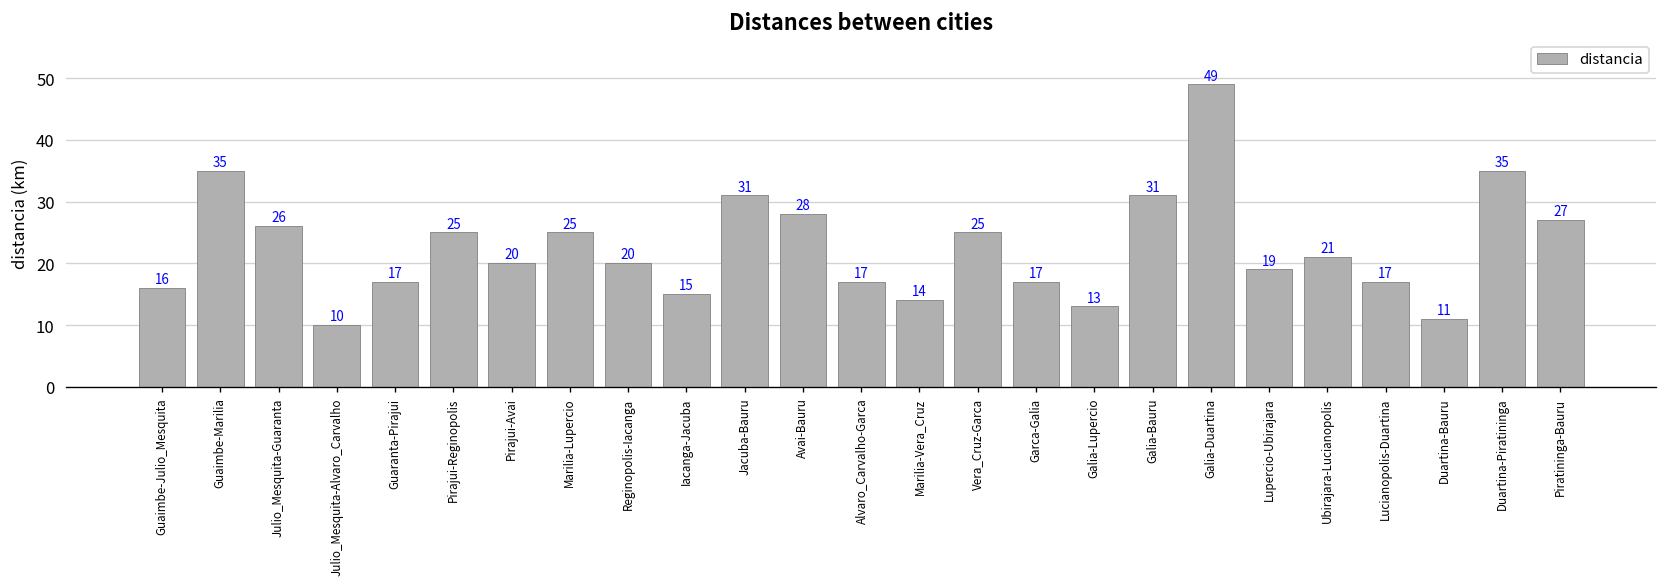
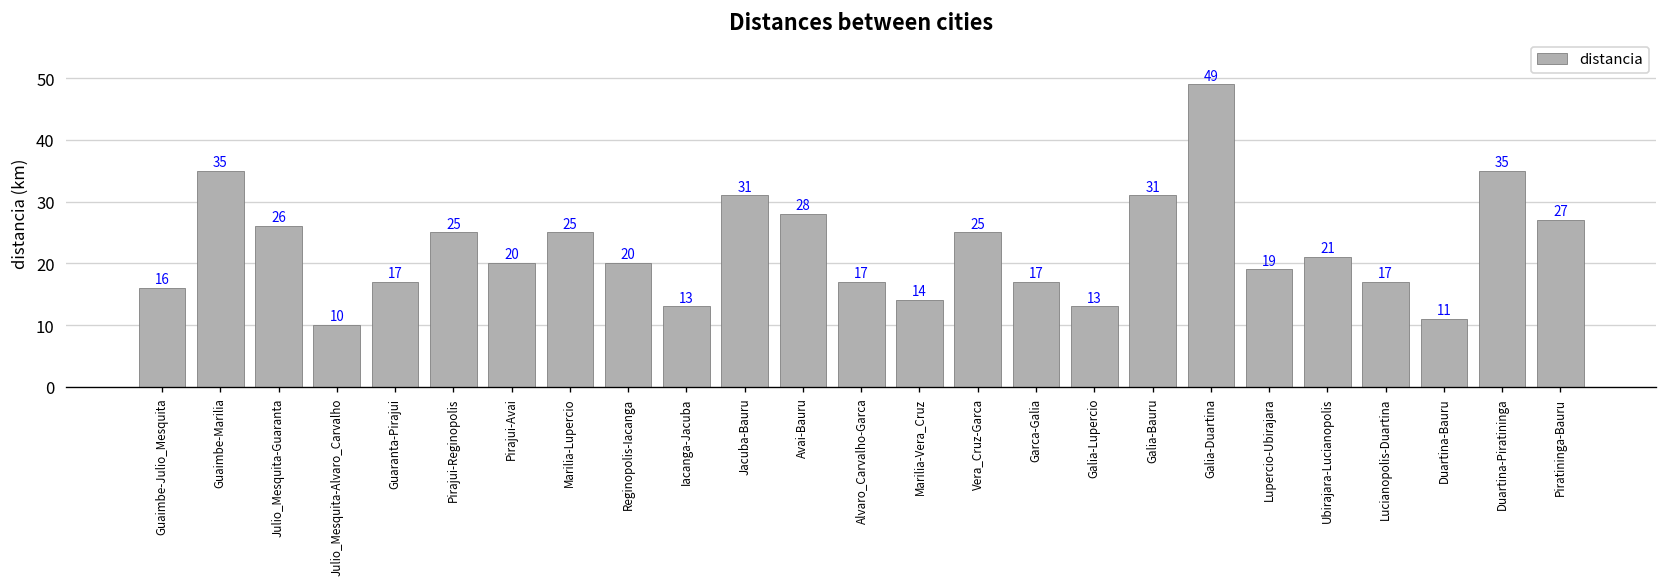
  {
    "Guaimbe-Julio_Mesquita": 16,
    "Guaimbe-Marilia": 35,
    "Julio_Mesquita-Guaranta": 26,
    "Julio_Mesquita-Alvaro_Carvalho": 10,
    "Guaranta-Pirajui": 17,
    "Pirajui-Reginopolis": 25,
    "Pirajui-Avai": 20,
    "Marilia-Lupercio": 25,
    "Reginopolis-Iacanga": 20,
-   "Iacanga-Jacuba": 15,
+   "Iacanga-Jacuba": 13,
    "Jacuba-Bauru": 31,
    "Avai-Bauru": 28,
    "Alvaro_Carvalho-Garca": 17,
    "Marilia-Vera_Cruz": 14,
    "Vera_Cruz-Garca": 25,
    "Garca-Galia": 17,
    "Galia-Lupercio": 13,
    "Galia-Bauru": 31,
    "Galia-Duartina": 49,
    "Lupercio-Ubirajara": 19,
    "Ubirajara-Lucianopolis": 21,
    "Lucianopolis-Duartina": 17,
    "Duartina-Bauru": 11,
    "Duartina-Piratininga": 35,
    "Piratininga-Bauru": 27
  }
